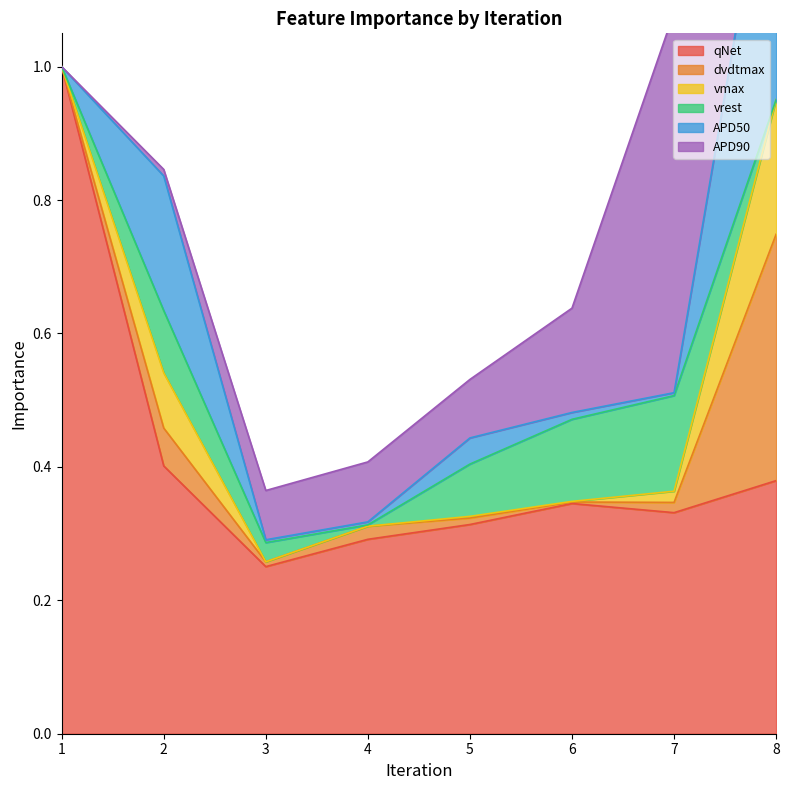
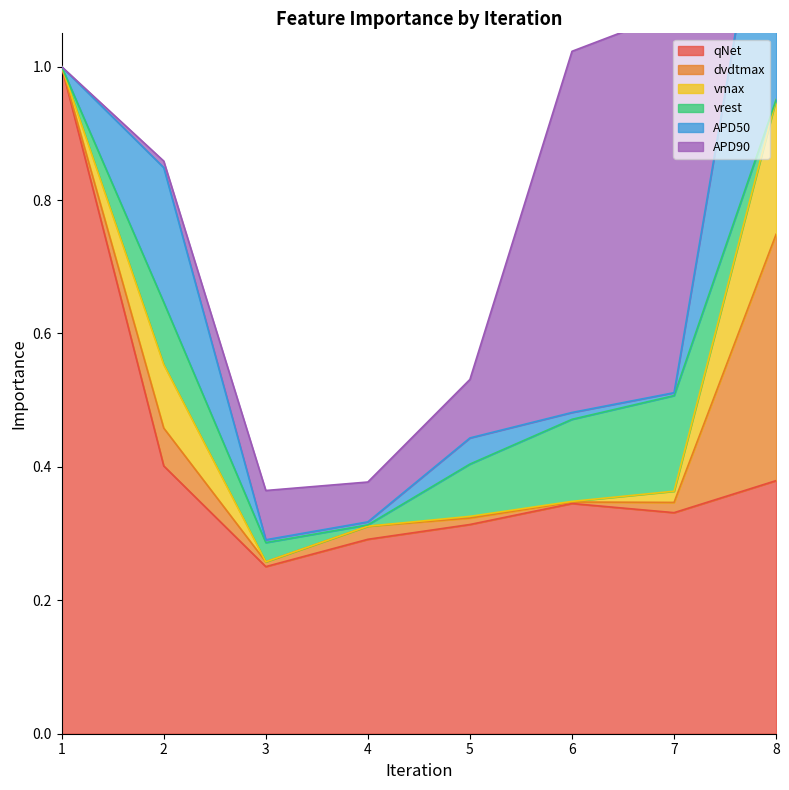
  {
    "vmax": {
-     "2": 0.08,
+     "2": 0.10,
      "7": 0.02
    },
    "vrest": {
      "2": 0.09,
      "3": 0.03,
      "5": 0.08,
      "6": 0.12,
      "7": 0.14
    },
    "APD50": {
      "2": 0.20,
      "3": 0.00,
      "4": 0.00,
      "5": 0.04,
      "6": 0.01,
      "7": 0.00
    },
    "APD90": {
      "2": 0.01,
      "3": 0.07,
-     "4": 0.09,
+     "4": 0.06,
      "5": 0.09,
-     "6": 0.16
+     "6": 0.54
    }
  }
